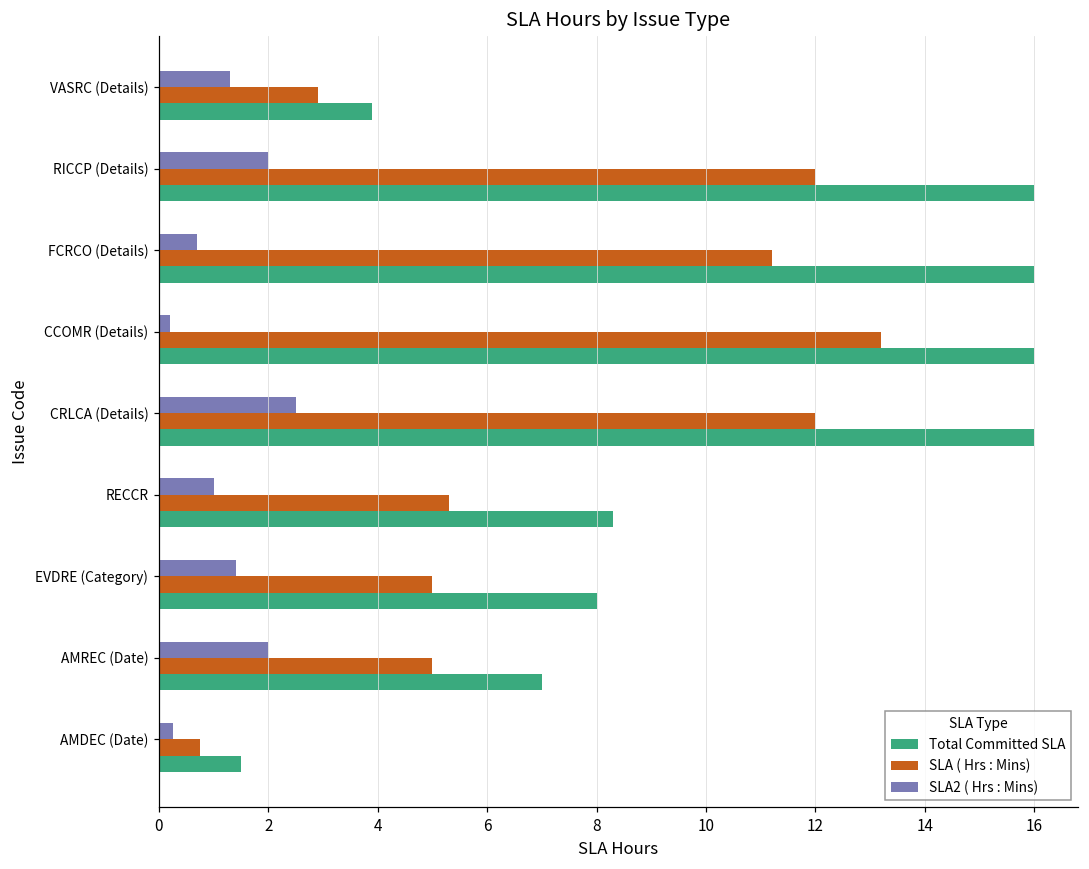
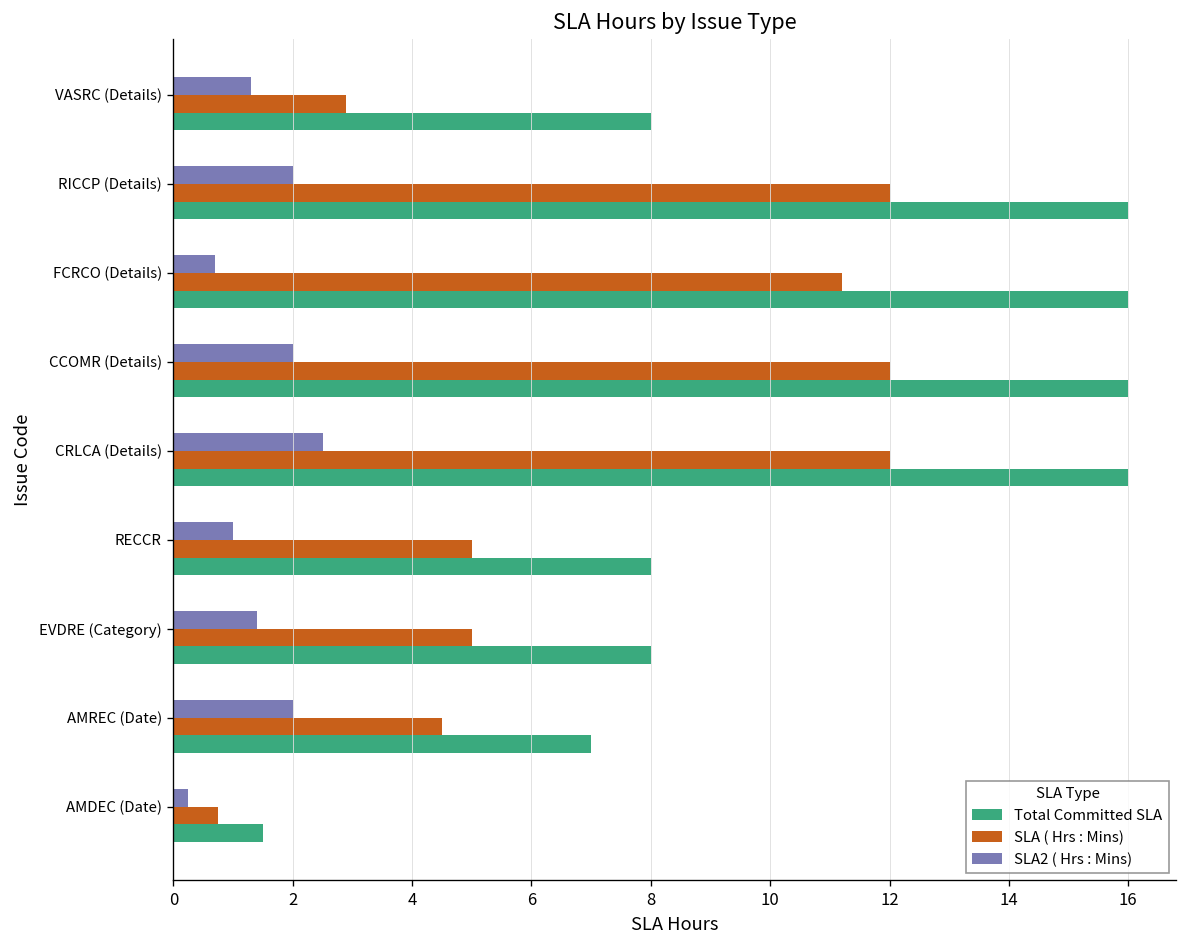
  {
    "Total Committed SLA": {
-     "VASRC (Details)": 3.9,
+     "VASRC (Details)": 8.0,
      "RICCP (Details)": 16.0,
      "FCRCO (Details)": 16.0,
      "CCOMR (Details)": 16.0,
      "CRLCA (Details)": 16.0,
-     "RECCR": 8.3,
+     "RECCR": 8.0,
      "EVDRE (Category)": 8.0,
      "AMREC (Date)": 7.0,
      "AMDEC (Date)": 1.5
    },
    "SLA ( Hrs : Mins)": {
      "VASRC (Details)": 2.9,
      "RICCP (Details)": 12.0,
      "FCRCO (Details)": 11.2,
-     "CCOMR (Details)": 13.2,
+     "CCOMR (Details)": 12.0,
      "CRLCA (Details)": 12.0,
-     "RECCR": 5.3,
+     "RECCR": 5.0,
      "EVDRE (Category)": 5.0,
-     "AMREC (Date)": 5.0,
+     "AMREC (Date)": 4.5,
      "AMDEC (Date)": 0.8
    },
    "SLA2 ( Hrs : Mins)": {
      "VASRC (Details)": 1.3,
      "RICCP (Details)": 2.0,
      "FCRCO (Details)": 0.7,
-     "CCOMR (Details)": 0.2,
+     "CCOMR (Details)": 2.0,
      "CRLCA (Details)": 2.5,
      "RECCR": 1.0,
      "EVDRE (Category)": 1.4,
      "AMREC (Date)": 2.0,
      "AMDEC (Date)": 0.3
    }
  }
